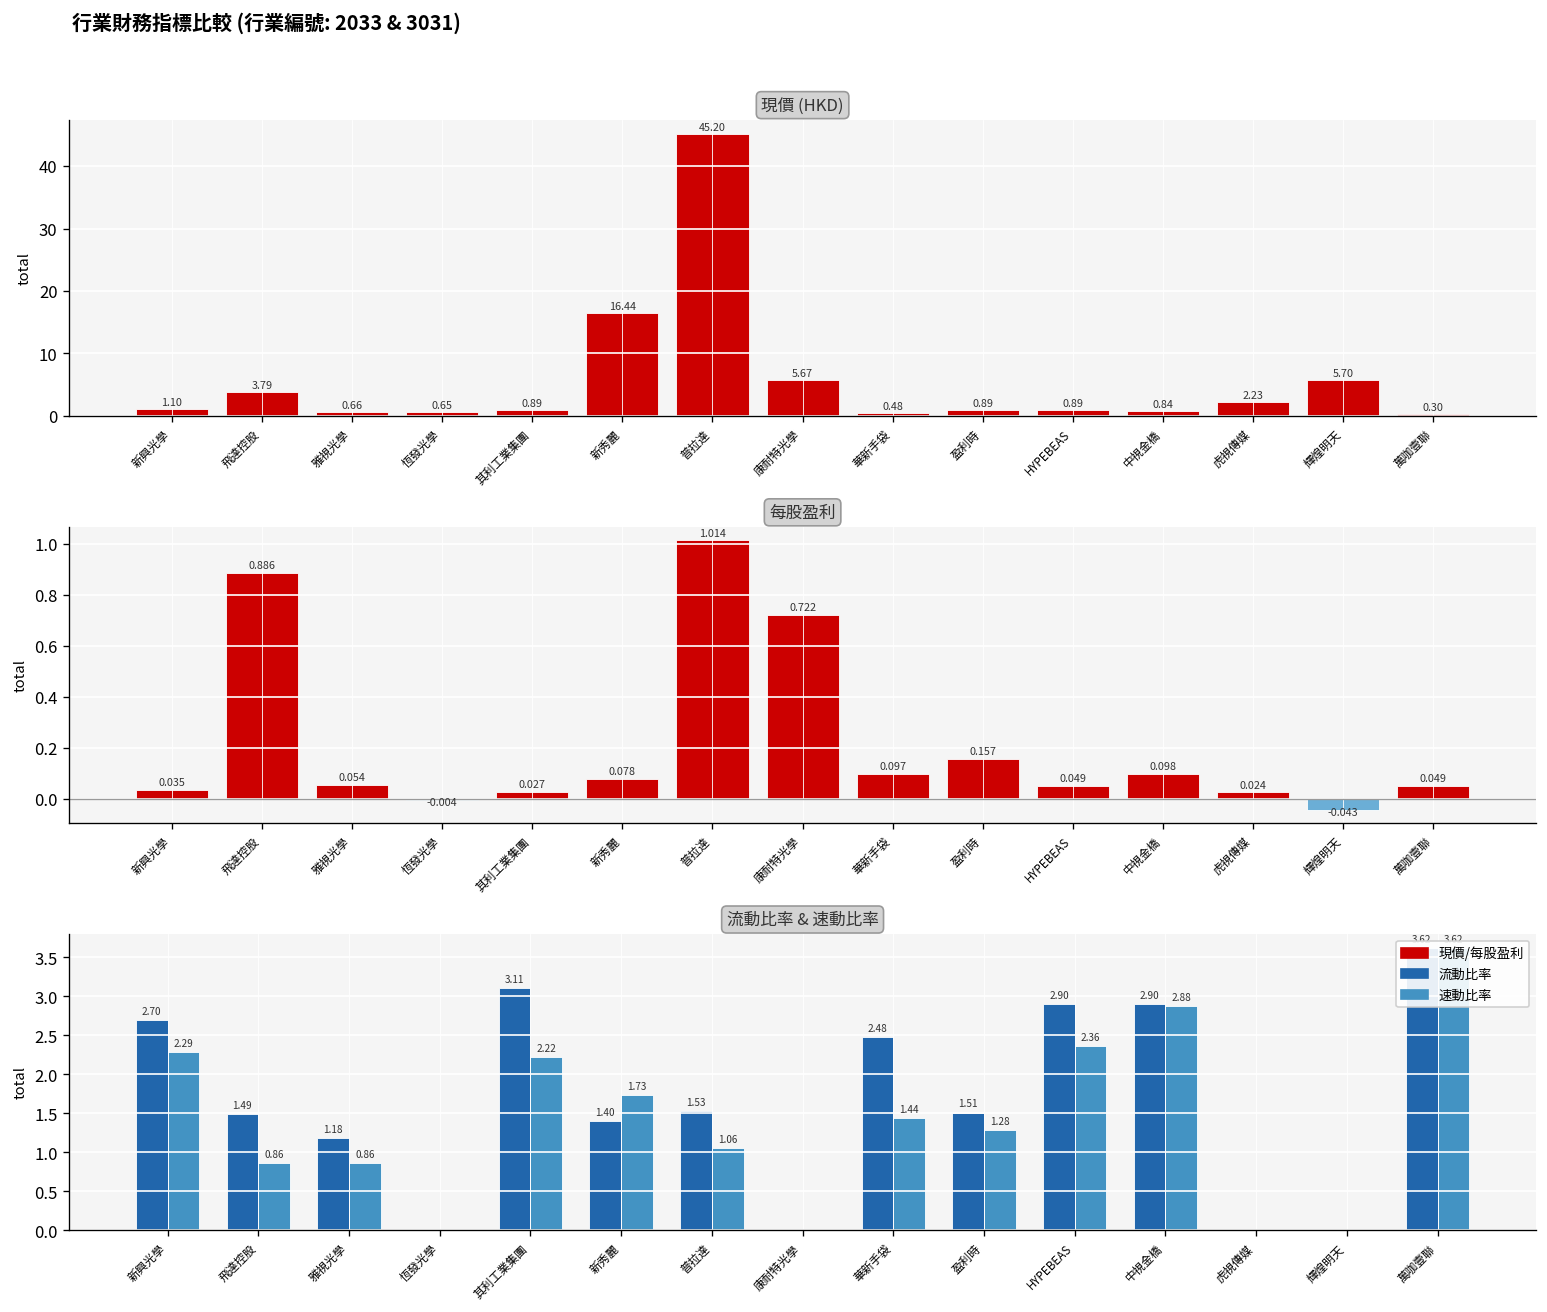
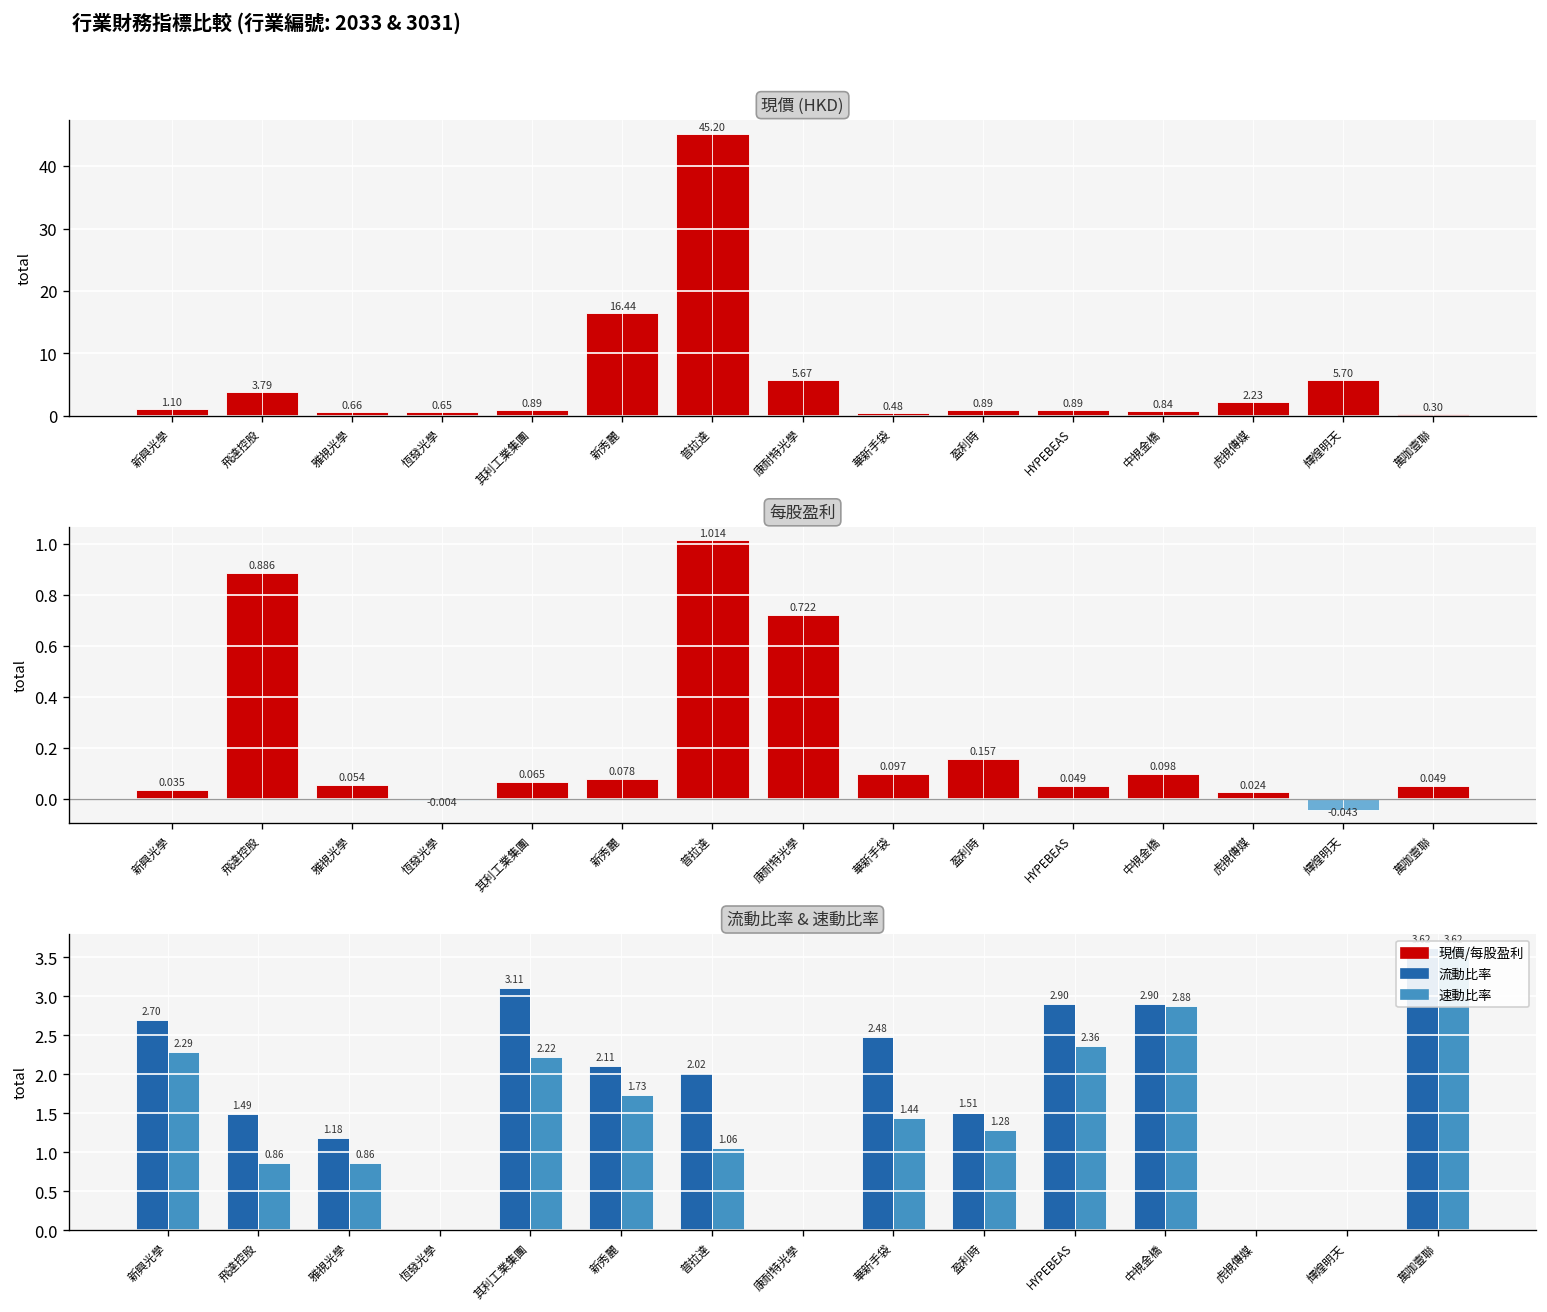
  {
    "現價 (HKD)": {
      "新興光學": 1.10,
      "飛達控股": 3.79,
      "雅視光學": 0.66,
      "恆發光學": 0.65,
      "其利工業集團": 0.89,
      "新秀麗": 16.44,
      "普拉達": 45.20,
      "康耐特光學": 5.67,
      "華新手袋": 0.48,
      "盈利時": 0.89,
      "HYPEBEAS": 0.89,
      "中視金橋": 0.84,
      "虎視傳媒": 2.23,
      "輝煌明天": 5.70,
      "萬咖壹聯": 0.30
    },
    "每股盈利": {
      "新興光學": 0.035,
      "飛達控股": 0.886,
      "雅視光學": 0.054,
      "恆發光學": -0.004,
-     "其利工業集團": 0.027,
+     "其利工業集團": 0.065,
      "新秀麗": 0.078,
      "普拉達": 1.014,
      "康耐特光學": 0.722,
      "華新手袋": 0.097,
      "盈利時": 0.157,
      "HYPEBEAS": 0.049,
      "中視金橋": 0.098,
      "虎視傳媒": 0.024,
      "輝煌明天": -0.043,
      "萬咖壹聯": 0.049
    },
    "流動比率 & 速動比率": {
      "流動比率": {
        "新興光學": 2.70,
        "飛達控股": 1.49,
        "雅視光學": 1.18,
        "其利工業集團": 3.11,
-       "新秀麗": 1.40,
-       "普拉達": 1.53,
+       "新秀麗": 2.11,
+       "普拉達": 2.02,
        "華新手袋": 2.48,
        "盈利時": 1.51,
        "HYPEBEAS": 2.90,
        "中視金橋": 2.90
      },
      "速動比率": {
        "新興光學": 2.29,
        "飛達控股": 0.86,
        "雅視光學": 0.86,
        "其利工業集團": 2.22,
        "新秀麗": 1.73,
        "普拉達": 1.06,
        "華新手袋": 1.44,
        "盈利時": 1.28,
        "HYPEBEAS": 2.36,
        "中視金橋": 2.88
      }
    }
  }
